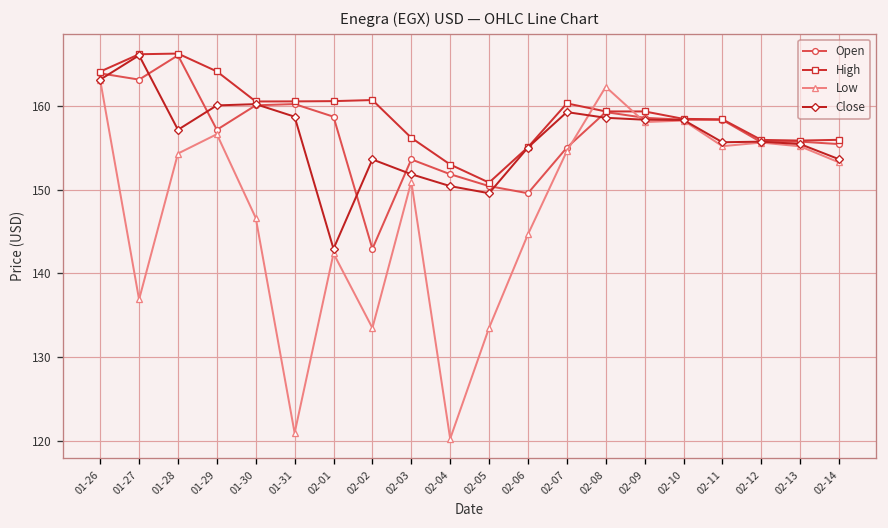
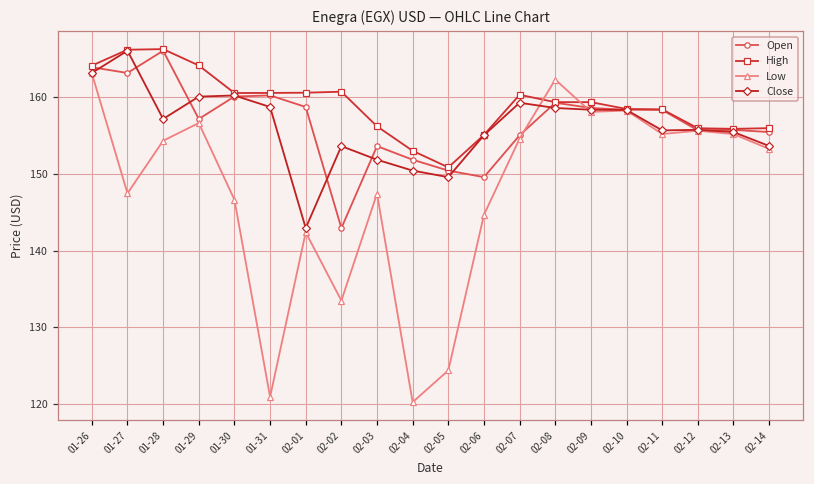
  {
    "Low": {
-     "01-27": 137,
+     "01-27": 147,
      "01-28": 154,
      "01-29": 157,
      "01-30": 147,
      "01-31": 121,
      "02-01": 142,
      "02-02": 133,
-     "02-03": 151,
+     "02-03": 147,
      "02-04": 120,
-     "02-05": 134,
+     "02-05": 124,
      "02-06": 145,
      "02-07": 155,
      "02-08": 162,
      "02-11": 155,
      "02-14": 153
    }
  }
